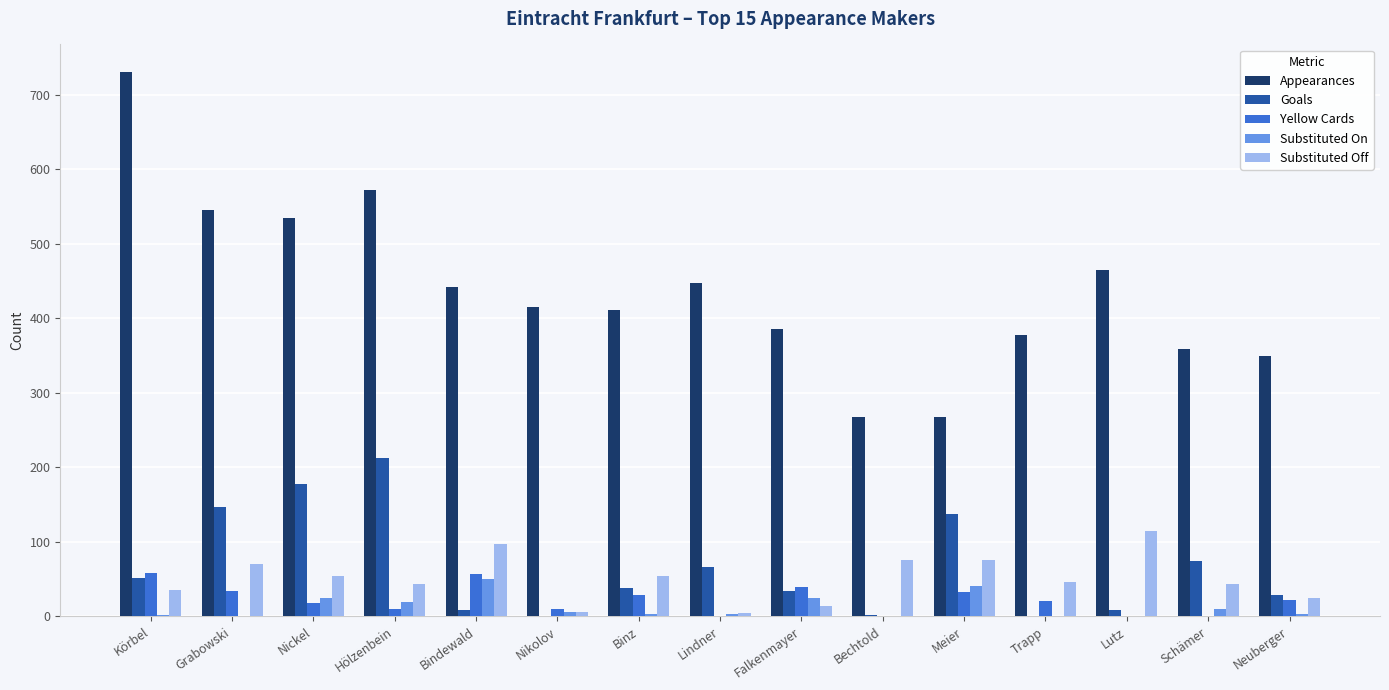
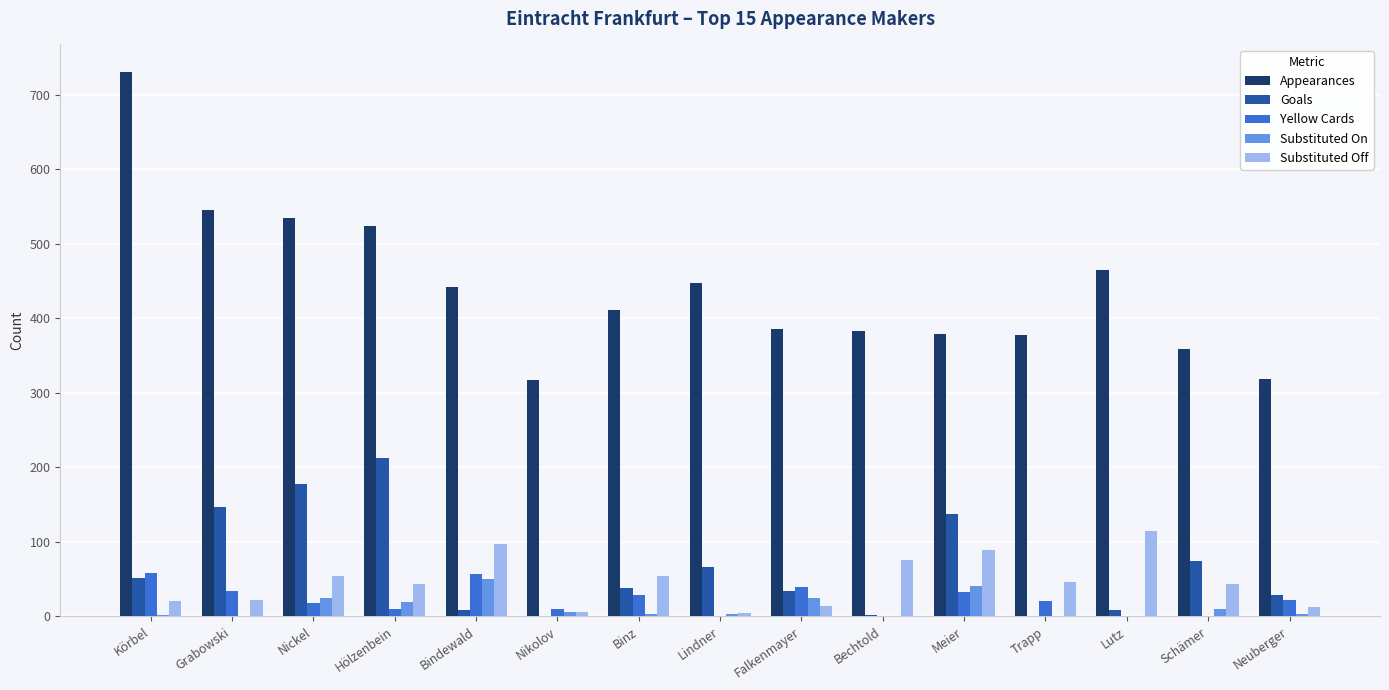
  {
    "Appearances": {
      "Körbel": 730,
      "Grabowski": 550,
      "Nickel": 530,
-     "Hölzenbein": 570,
+     "Hölzenbein": 520,
      "Bindewald": 440,
-     "Nikolov": 420,
+     "Nikolov": 320,
      "Binz": 410,
      "Lindner": 450,
      "Falkenmayer": 390,
-     "Bechtold": 270,
-     "Meier": 270,
+     "Bechtold": 380,
+     "Meier": 380,
      "Trapp": 380,
      "Lutz": 470,
      "Schämer": 360,
-     "Neuberger": 350
+     "Neuberger": 320
    },
    "Substituted Off": {
-     "Körbel": 40,
-     "Grabowski": 70,
+     "Körbel": 20,
+     "Grabowski": 20,
      "Nickel": 50,
      "Hölzenbein": 40,
      "Bindewald": 100,
      "Nikolov": 10,
      "Binz": 50,
      "Lindner": 0,
      "Falkenmayer": 10,
      "Bechtold": 80,
-     "Meier": 80,
+     "Meier": 90,
      "Trapp": 50,
      "Lutz": 120,
      "Schämer": 40,
-     "Neuberger": 20
+     "Neuberger": 10
    }
  }
